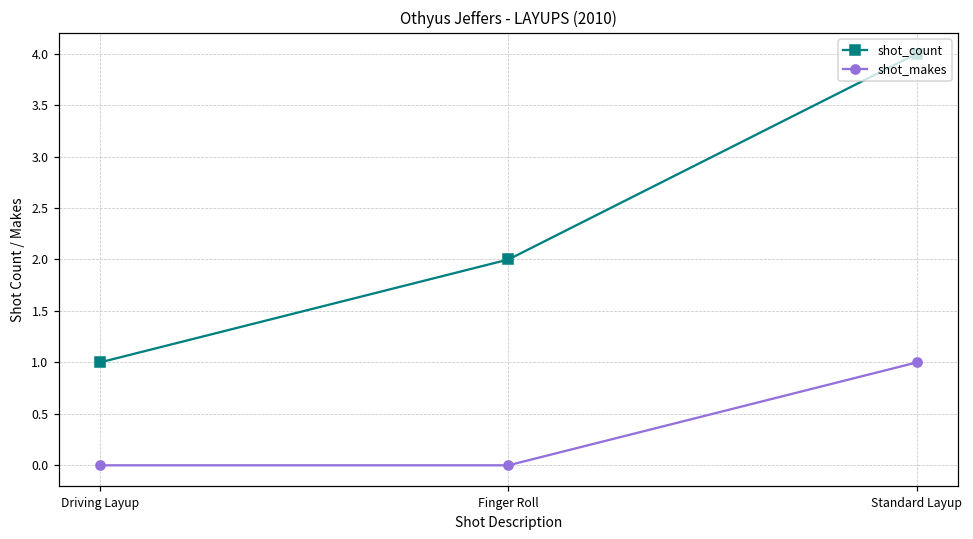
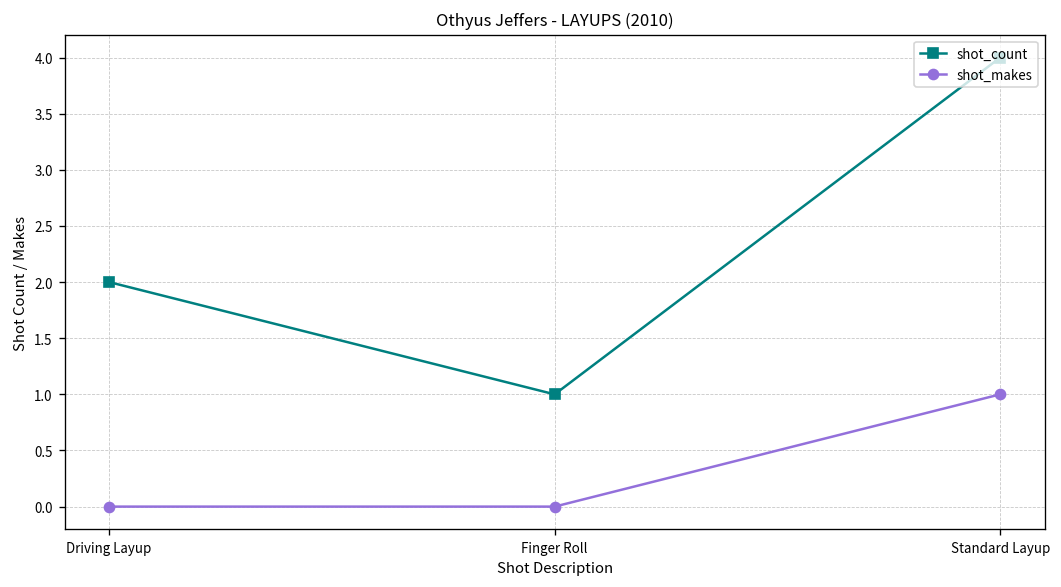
  {
    "shot_count": {
-     "Driving Layup": 1,
-     "Finger Roll": 2
+     "Driving Layup": 2,
+     "Finger Roll": 1
    },
    "shot_makes": {
      "Driving Layup": 0,
      "Finger Roll": 0,
      "Standard Layup": 1
    }
  }
